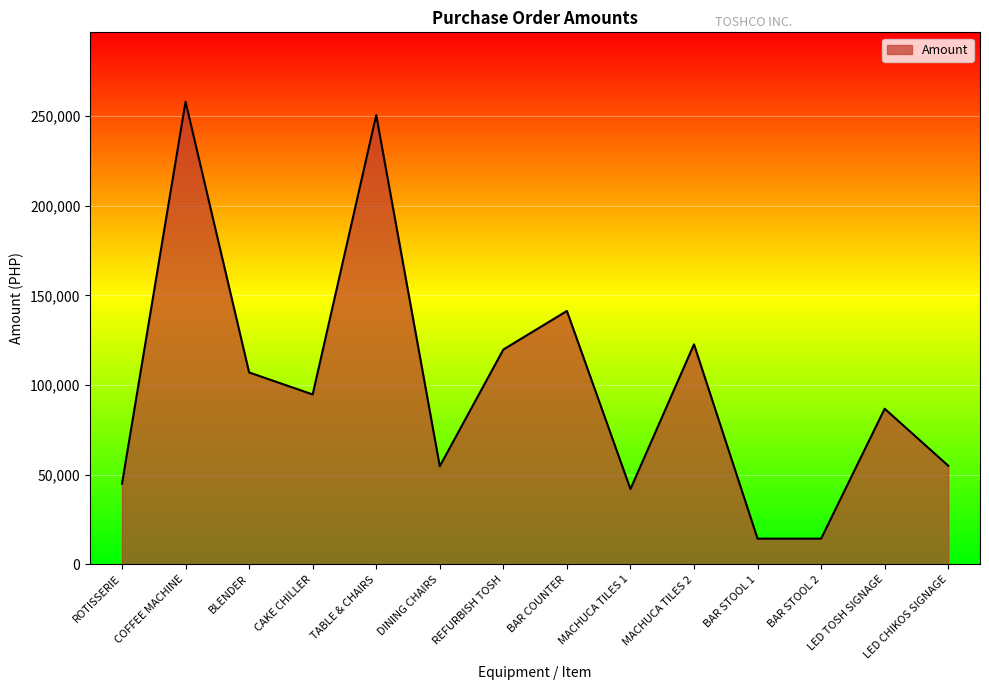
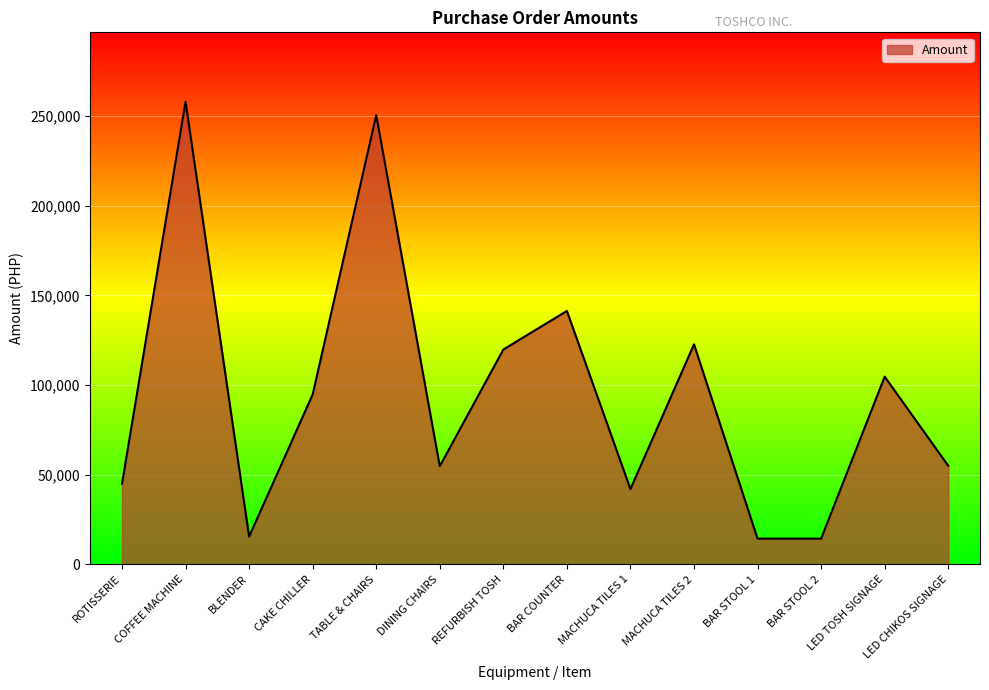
  {
    "ROTISSERIE": "45,000",
    "COFFEE MACHINE": "258,000",
-   "BLENDER": "107,000",
+   "BLENDER": "16,000",
    "CAKE CHILLER": "95,000",
    "TABLE & CHAIRS": "251,000",
    "DINING CHAIRS": "55,000",
    "REFURBISH TOSH": "120,000",
    "BAR COUNTER": "141,000",
    "MACHUCA TILES 1": "42,000",
    "MACHUCA TILES 2": "123,000",
    "BAR STOOL 1": "14,000",
    "BAR STOOL 2": "14,000",
-   "LED TOSH SIGNAGE": "87,000",
+   "LED TOSH SIGNAGE": "105,000",
    "LED CHIKOS SIGNAGE": "55,000"
  }
